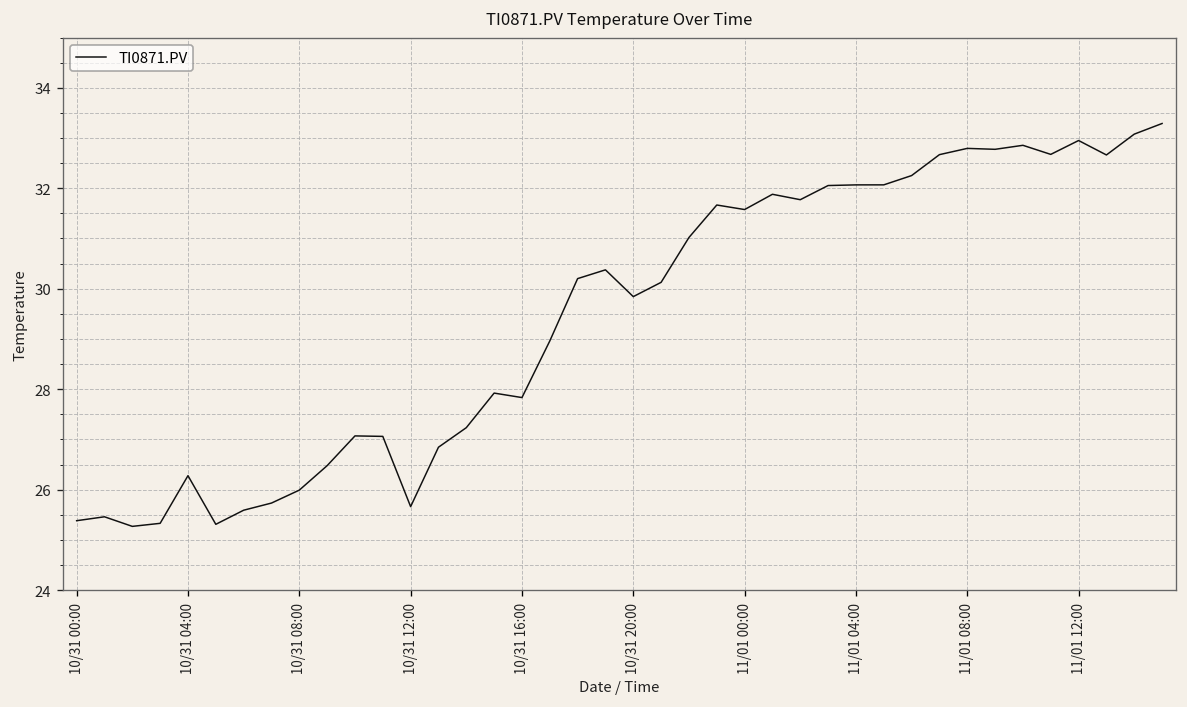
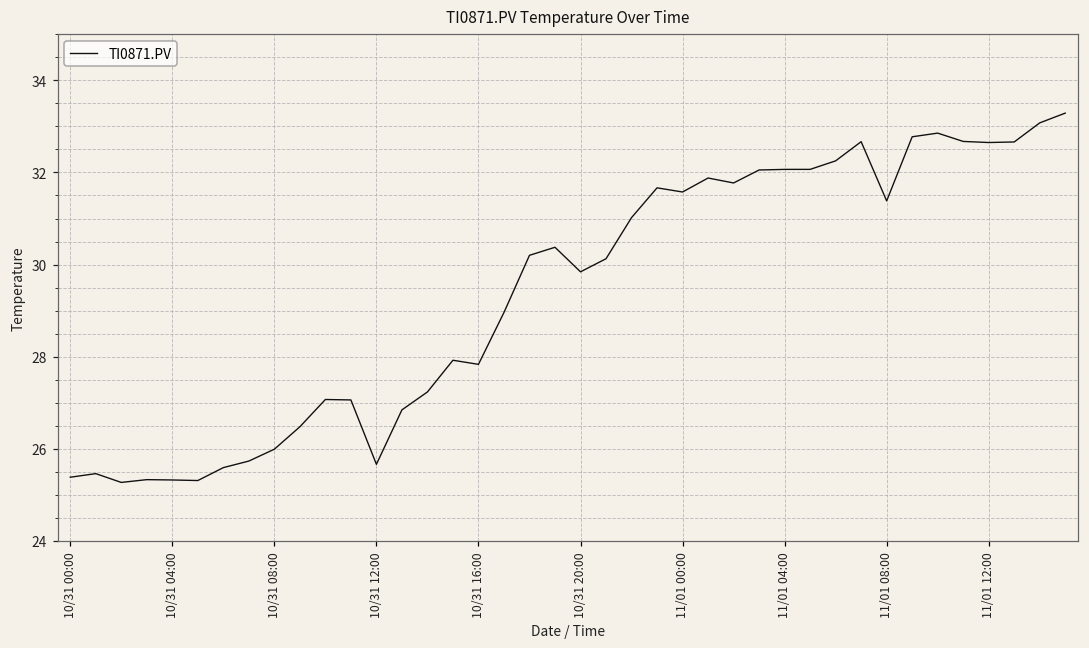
  {
    "10/31 00:00": 25.4,
-   "10/31 04:00": 26.3,
+   "10/31 04:00": 25.3,
    "10/31 08:00": 26.0,
    "10/31 12:00": 25.7,
    "10/31 16:00": 27.8,
    "10/31 20:00": 29.8,
    "11/01 00:00": 31.6,
    "11/01 04:00": 32.1,
-   "11/01 08:00": 32.8,
-   "11/01 12:00": 32.9
+   "11/01 08:00": 31.4,
+   "11/01 12:00": 32.7
  }
